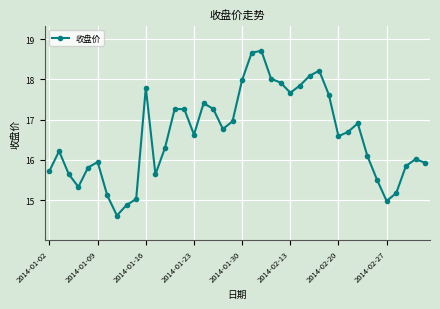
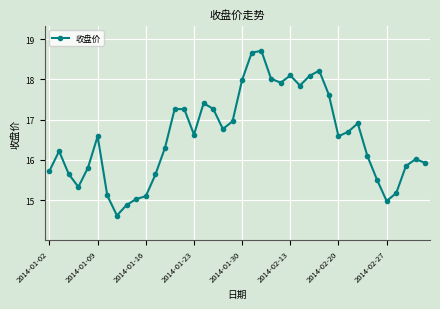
  {
    "2014-01-02": 15.7,
-   "2014-01-09": 16.0,
-   "2014-01-16": 17.8,
+   "2014-01-09": 16.6,
+   "2014-01-16": 15.1,
    "2014-01-23": 16.6,
    "2014-01-30": 18.0,
-   "2014-02-13": 17.7,
+   "2014-02-13": 18.1,
    "2014-02-20": 16.6,
    "2014-02-27": 15.0
  }
